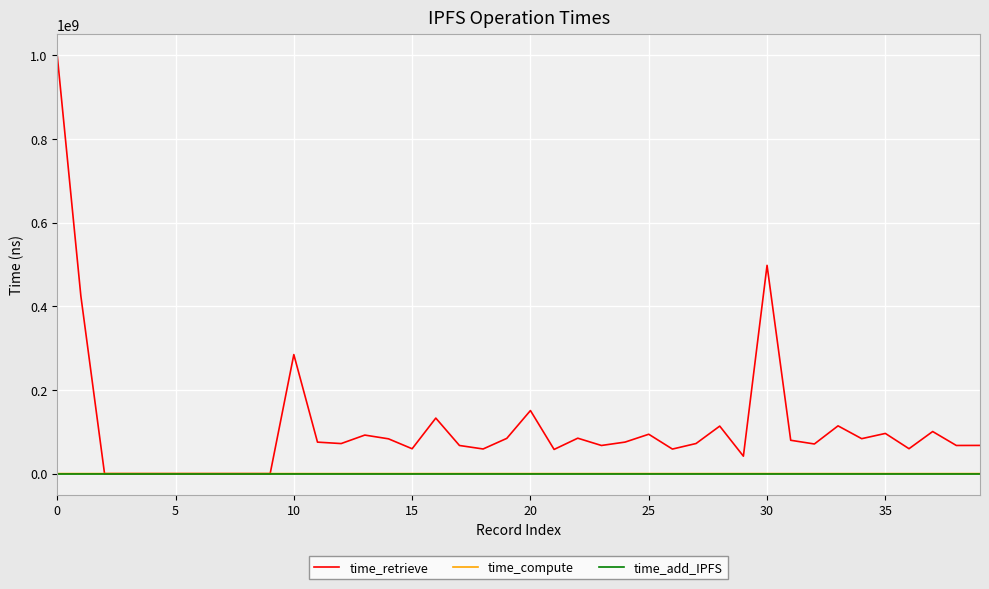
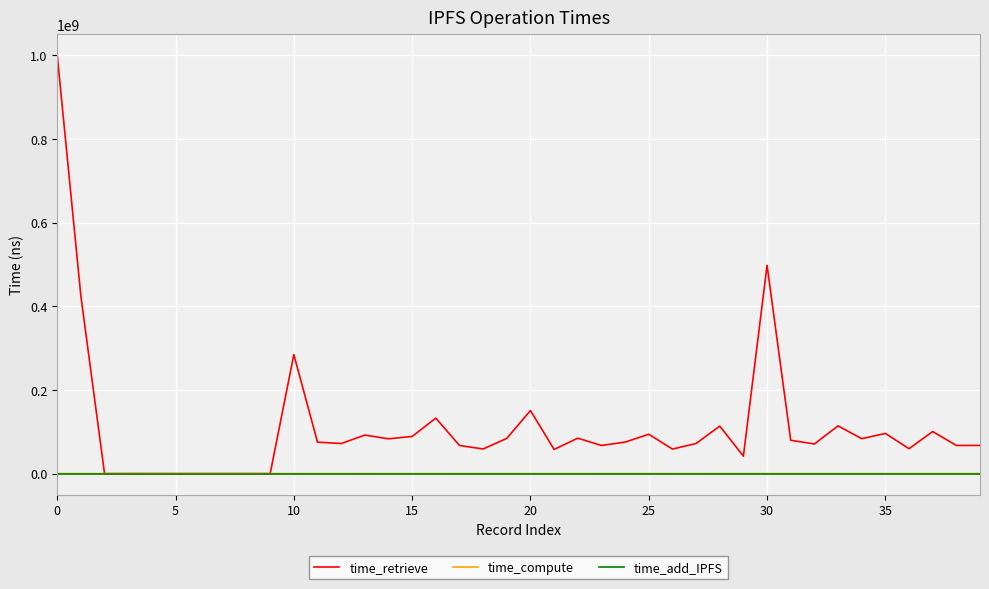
  {
    "time_retrieve": {
      "0": 1000000000,
      "10": 280000000,
-     "15": 60000000,
+     "15": 90000000,
      "20": 150000000,
      "25": 90000000,
      "30": 500000000,
      "35": 100000000
    },
    "time_add_IPFS": {
      "0": 0,
      "10": 0,
      "15": 0,
      "20": 0,
      "25": 0,
      "30": 0,
      "35": 0
    }
  }
